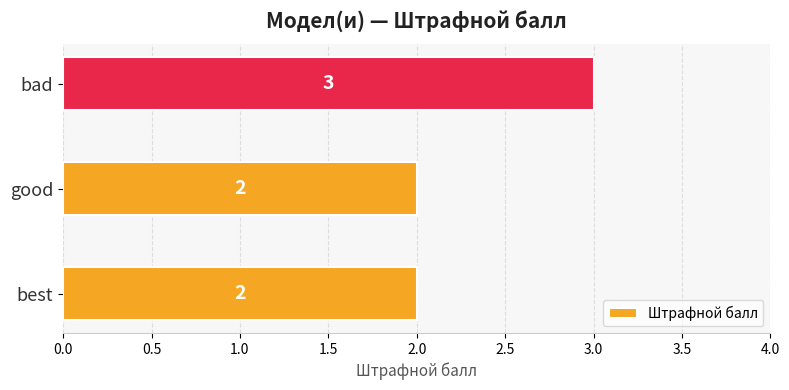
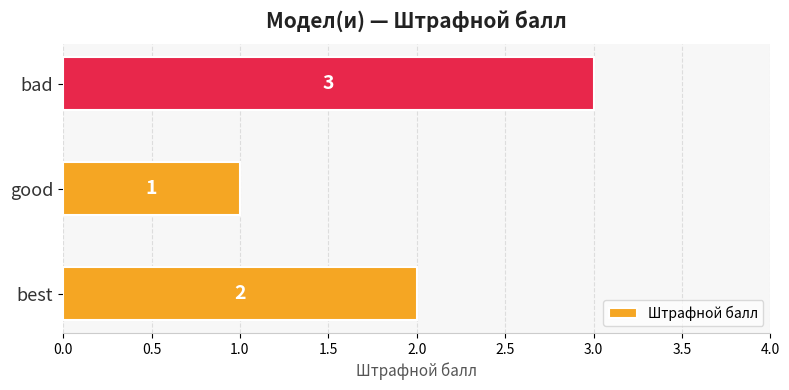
  {
    "bad": 3,
-   "good": 2,
+   "good": 1,
    "best": 2
  }
